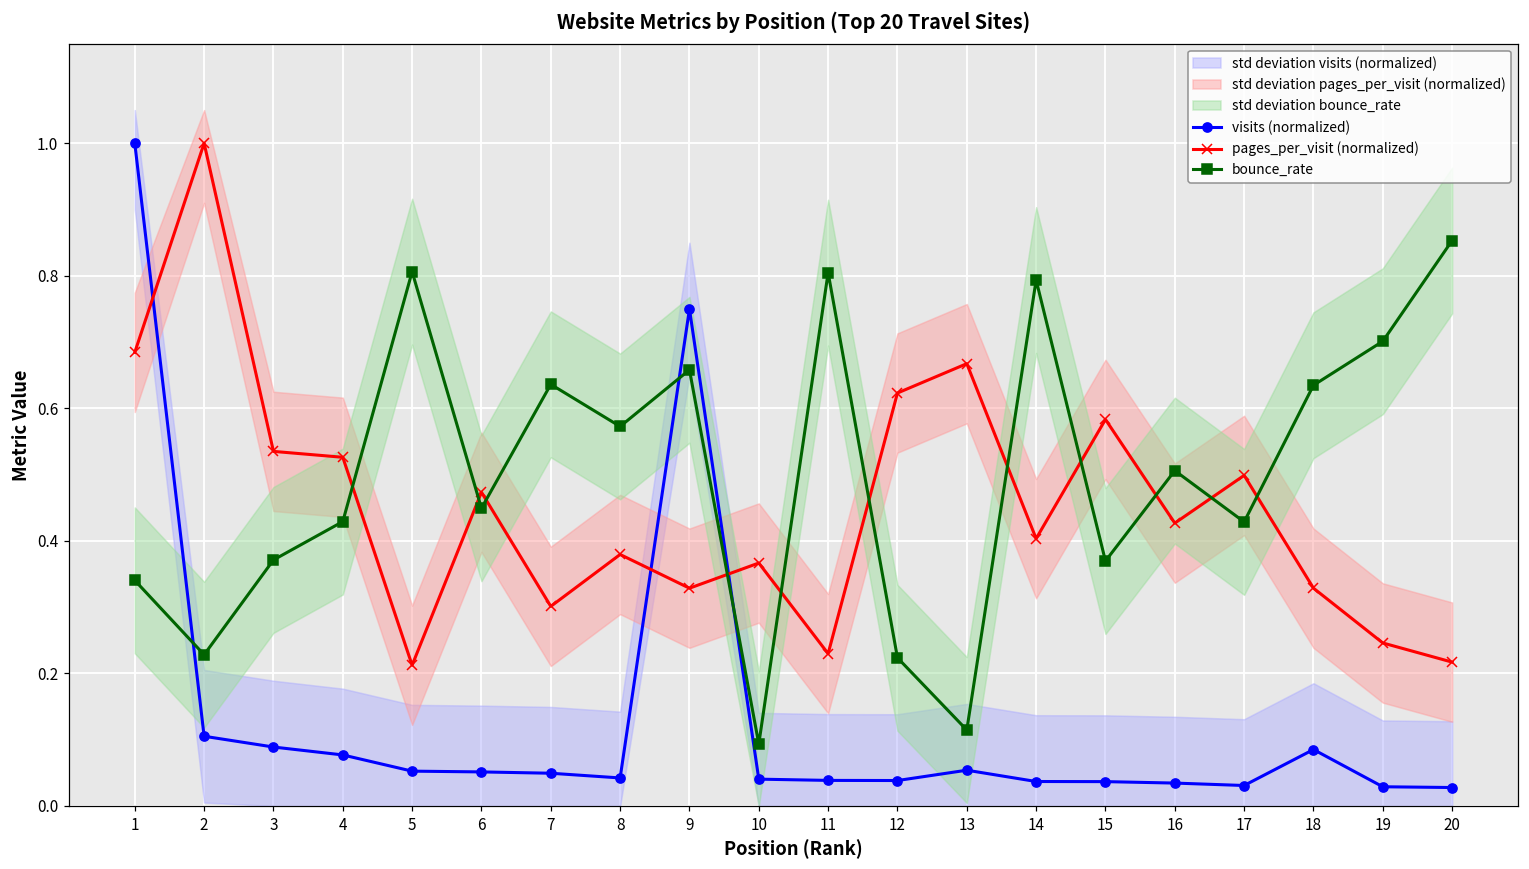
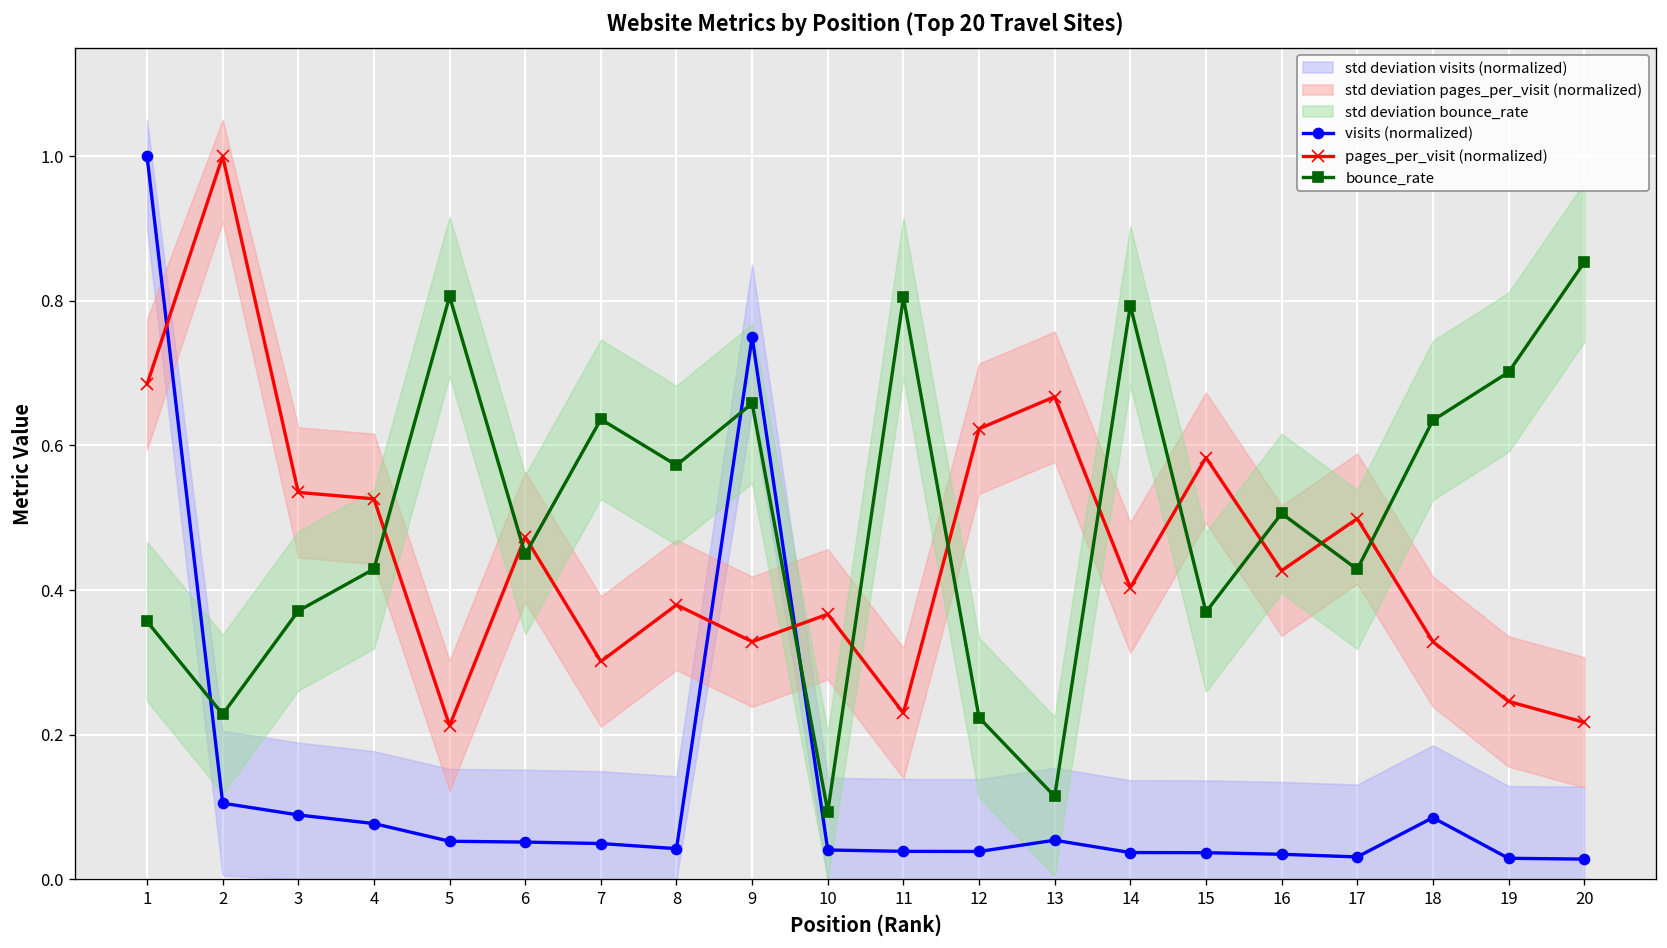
  {
    "visits (normalized)": {
      "1": 1.00,
      "2": 0.11,
      "3": 0.09,
      "4": 0.08,
      "5": 0.05,
      "6": 0.05,
      "7": 0.05,
      "8": 0.04,
      "9": 0.75,
      "10": 0.04,
      "11": 0.04,
      "12": 0.04,
      "13": 0.05,
      "14": 0.04,
      "15": 0.04,
      "16": 0.03,
      "17": 0.03,
      "18": 0.09,
      "19": 0.03,
      "20": 0.03
    },
    "std deviation visits (normalized)": {
      "3": 0.19,
      "4": 0.18,
      "5": 0.15,
      "6": 0.15,
      "7": 0.15,
      "8": 0.14,
      "10": 0.14,
      "11": 0.14,
      "12": 0.14,
      "13": 0.15,
      "14": 0.14,
      "15": 0.14,
      "16": 0.13,
      "17": 0.13,
      "18": 0.19,
      "19": 0.13,
      "20": 0.13
    },
    "pages_per_visit (normalized)": {
      "1": 0.68,
      "2": 1.00,
      "3": 0.54,
      "4": 0.53,
      "5": 0.21,
      "6": 0.47,
      "7": 0.30,
      "8": 0.38,
      "9": 0.33,
      "10": 0.37,
      "11": 0.23,
      "12": 0.62,
      "13": 0.67,
      "14": 0.40,
      "15": 0.58,
      "16": 0.43,
      "17": 0.50,
      "18": 0.33,
      "19": 0.25,
      "20": 0.22
    },
    "bounce_rate": {
-     "1": 0.34,
+     "1": 0.36,
      "2": 0.23,
      "3": 0.37,
      "4": 0.43,
      "5": 0.81,
      "6": 0.45,
      "7": 0.64,
      "8": 0.57,
      "9": 0.66,
      "10": 0.09,
      "11": 0.80,
      "12": 0.22,
      "13": 0.11,
      "14": 0.79,
      "15": 0.37,
      "16": 0.51,
      "17": 0.43,
      "18": 0.63,
      "19": 0.70,
      "20": 0.85
    },
    "std deviation bounce_rate": {
      "10": 0.20
    }
  }
